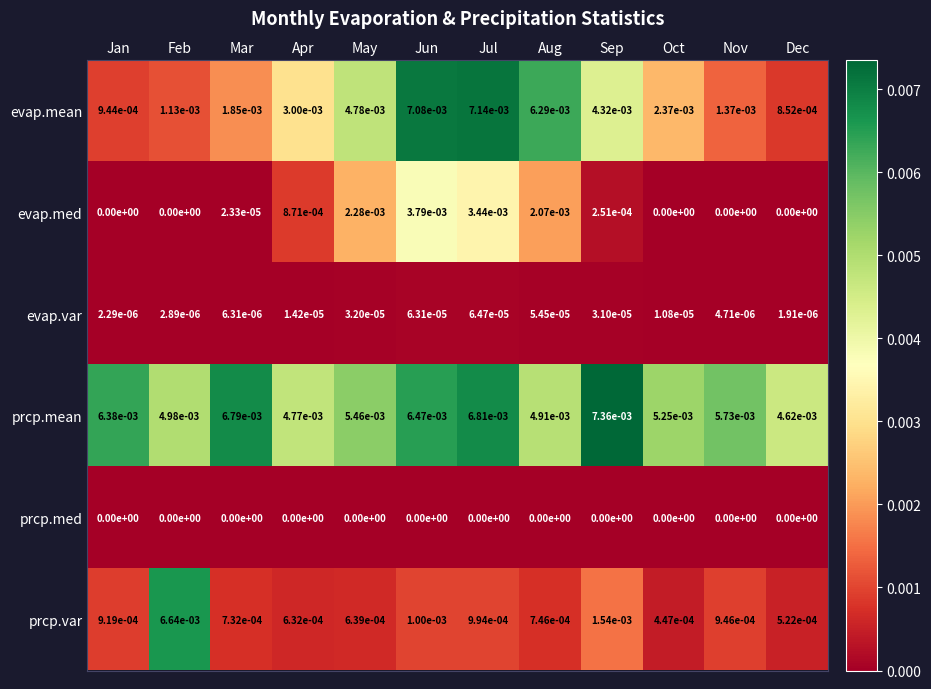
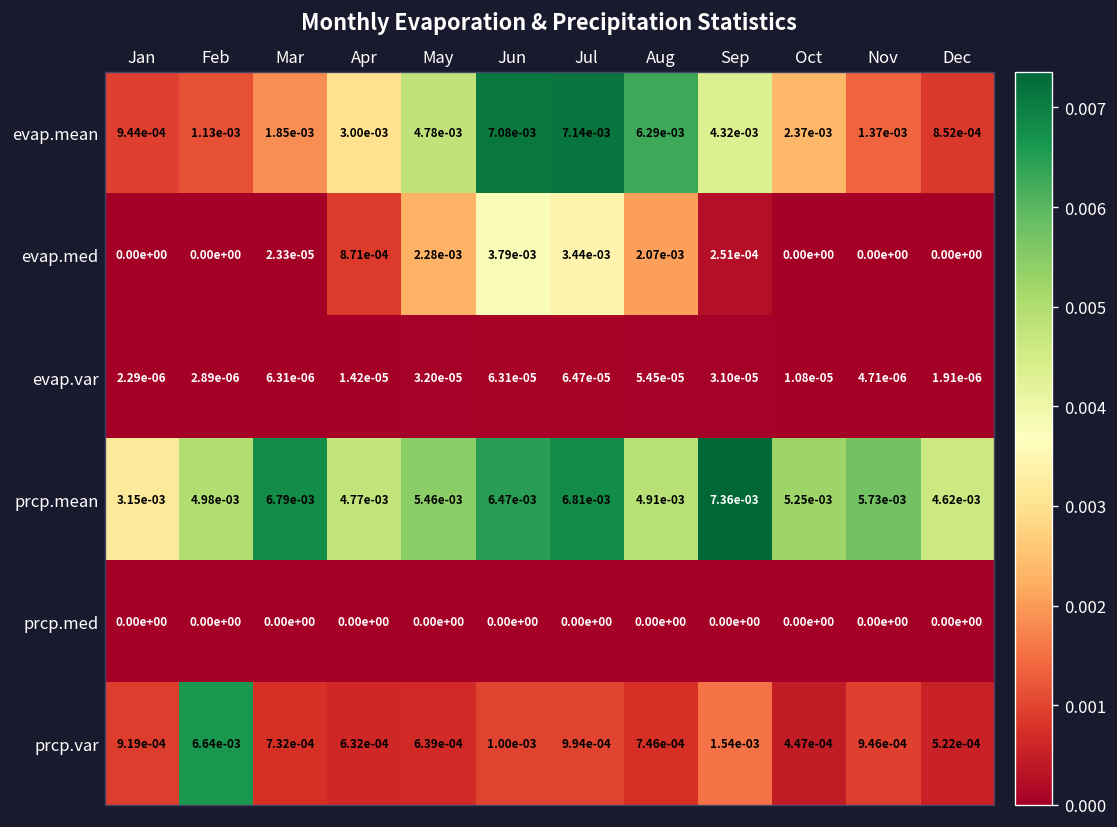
  {
    "evap.mean": {
      "Jan": "9.44e-04",
      "Feb": "1.13e-03",
      "Mar": "1.85e-03",
      "Apr": "3.00e-03",
      "May": "4.78e-03",
      "Jun": "7.08e-03",
      "Jul": "7.14e-03",
      "Aug": "6.29e-03",
      "Sep": "4.32e-03",
      "Oct": "2.37e-03",
      "Nov": "1.37e-03",
      "Dec": "8.52e-04"
    },
    "evap.med": {
      "Jan": "0.00e+00",
      "Feb": "0.00e+00",
      "Mar": "2.33e-05",
      "Apr": "8.71e-04",
      "May": "2.28e-03",
      "Jun": "3.79e-03",
      "Jul": "3.44e-03",
      "Aug": "2.07e-03",
      "Sep": "2.51e-04",
      "Oct": "0.00e+00",
      "Nov": "0.00e+00",
      "Dec": "0.00e+00"
    },
    "evap.var": {
      "Jan": "2.29e-06",
      "Feb": "2.89e-06",
      "Mar": "6.31e-06",
      "Apr": "1.42e-05",
      "May": "3.20e-05",
      "Jun": "6.31e-05",
      "Jul": "6.47e-05",
      "Aug": "5.45e-05",
      "Sep": "3.10e-05",
      "Oct": "1.08e-05",
      "Nov": "4.71e-06",
      "Dec": "1.91e-06"
    },
    "prcp.mean": {
-     "Jan": "6.38e-03",
+     "Jan": "3.15e-03",
      "Feb": "4.98e-03",
      "Mar": "6.79e-03",
      "Apr": "4.77e-03",
      "May": "5.46e-03",
      "Jun": "6.47e-03",
      "Jul": "6.81e-03",
      "Aug": "4.91e-03",
      "Sep": "7.36e-03",
      "Oct": "5.25e-03",
      "Nov": "5.73e-03",
      "Dec": "4.62e-03"
    },
    "prcp.med": {
      "Jan": "0.00e+00",
      "Feb": "0.00e+00",
      "Mar": "0.00e+00",
      "Apr": "0.00e+00",
      "May": "0.00e+00",
      "Jun": "0.00e+00",
      "Jul": "0.00e+00",
      "Aug": "0.00e+00",
      "Sep": "0.00e+00",
      "Oct": "0.00e+00",
      "Nov": "0.00e+00",
      "Dec": "0.00e+00"
    },
    "prcp.var": {
      "Jan": "9.19e-04",
      "Feb": "6.64e-03",
      "Mar": "7.32e-04",
      "Apr": "6.32e-04",
      "May": "6.39e-04",
      "Jun": "1.00e-03",
      "Jul": "9.94e-04",
      "Aug": "7.46e-04",
      "Sep": "1.54e-03",
      "Oct": "4.47e-04",
      "Nov": "9.46e-04",
      "Dec": "5.22e-04"
    }
  }
